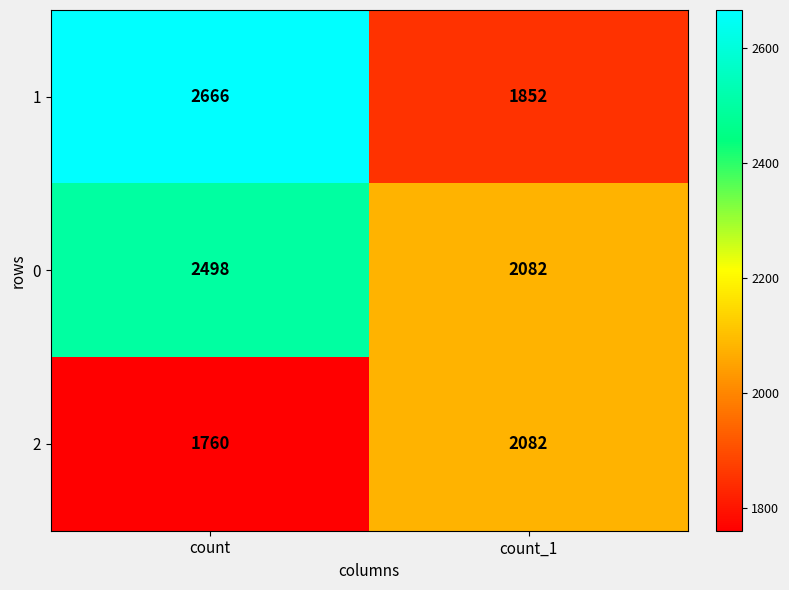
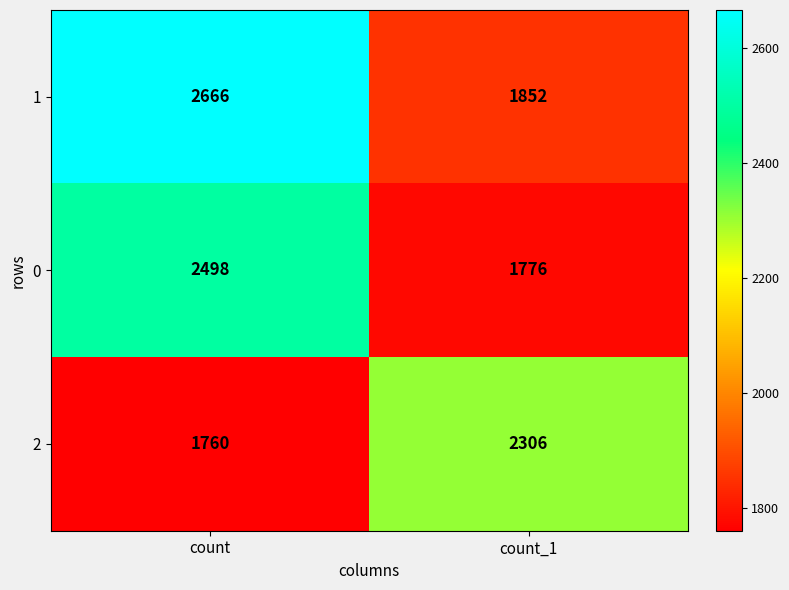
  {
    "1": {
      "count": 2666,
      "count_1": 1852
    },
    "0": {
      "count": 2498,
-     "count_1": 2082
+     "count_1": 1776
    },
    "2": {
      "count": 1760,
-     "count_1": 2082
+     "count_1": 2306
    }
  }
